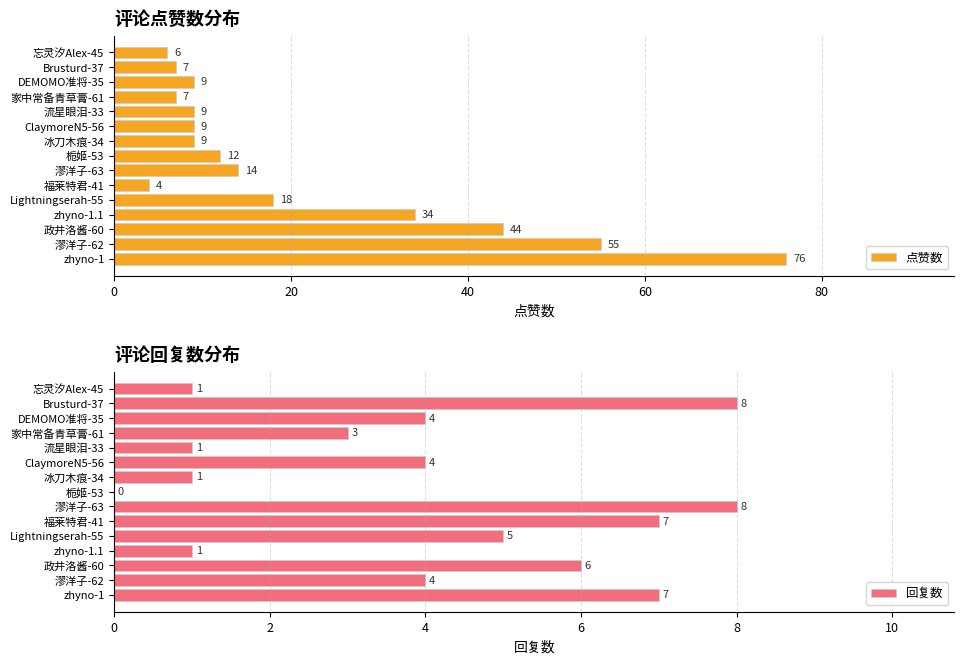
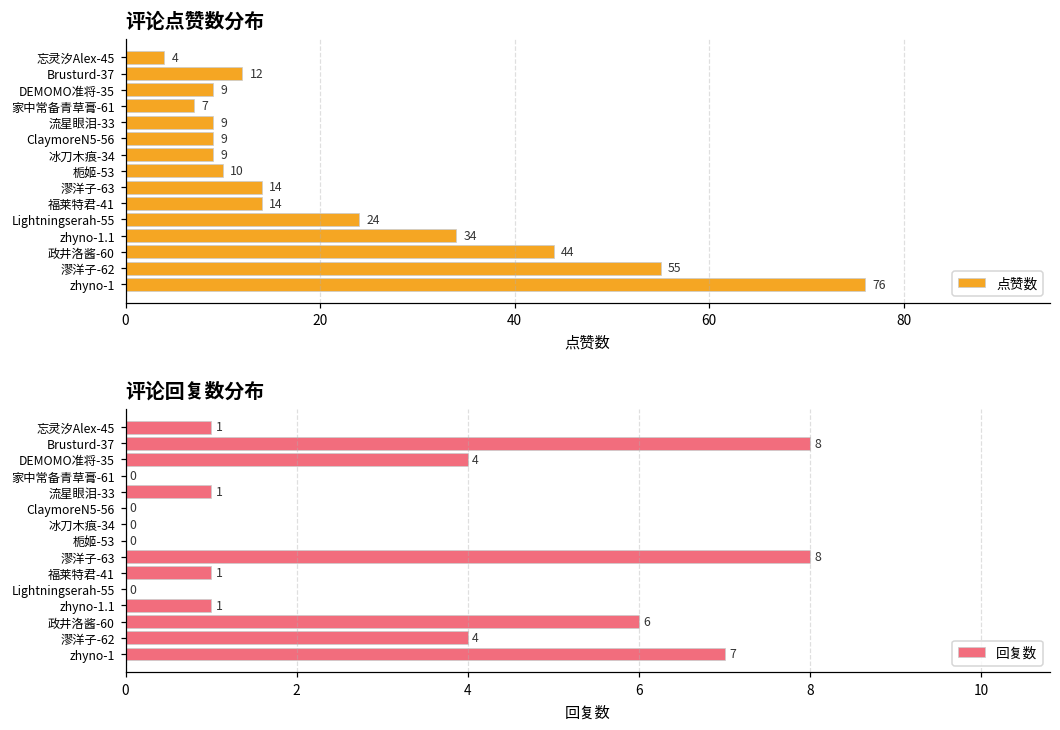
  {
    "评论点赞数分布": {
-     "忘灵汐Alex-45": 6,
-     "Brusturd-37": 7,
+     "忘灵汐Alex-45": 4,
+     "Brusturd-37": 12,
      "DEMOMO准将-35": 9,
      "家中常备青草膏-61": 7,
      "流星眼泪-33": 9,
      "ClaymoreN5-56": 9,
      "冰刀木痕-34": 9,
-     "栀姬-53": 12,
+     "栀姬-53": 10,
      "漻洋子-63": 14,
-     "福莱特君-41": 4,
-     "Lightningserah-55": 18,
+     "福莱特君-41": 14,
+     "Lightningserah-55": 24,
      "zhyno-1.1": 34,
      "政井洛酱-60": 44,
      "漻洋子-62": 55,
      "zhyno-1": 76
    },
    "评论回复数分布": {
      "忘灵汐Alex-45": 1,
      "Brusturd-37": 8,
      "DEMOMO准将-35": 4,
-     "家中常备青草膏-61": 3,
+     "家中常备青草膏-61": 0,
      "流星眼泪-33": 1,
-     "ClaymoreN5-56": 4,
-     "冰刀木痕-34": 1,
+     "ClaymoreN5-56": 0,
+     "冰刀木痕-34": 0,
      "栀姬-53": 0,
      "漻洋子-63": 8,
-     "福莱特君-41": 7,
-     "Lightningserah-55": 5,
+     "福莱特君-41": 1,
+     "Lightningserah-55": 0,
      "zhyno-1.1": 1,
      "政井洛酱-60": 6,
      "漻洋子-62": 4,
      "zhyno-1": 7
    }
  }
